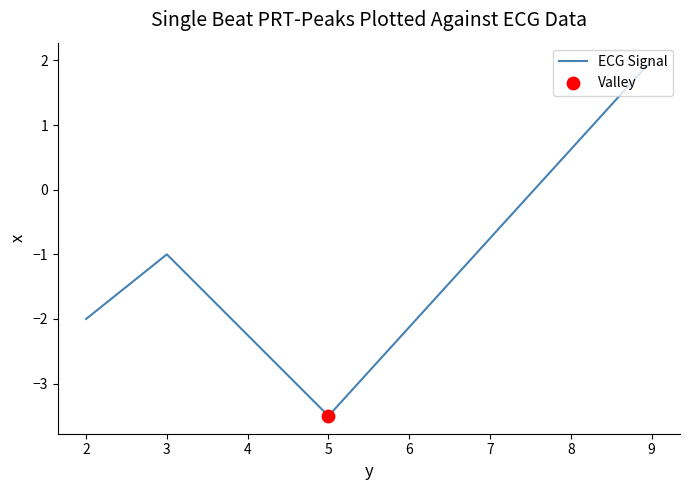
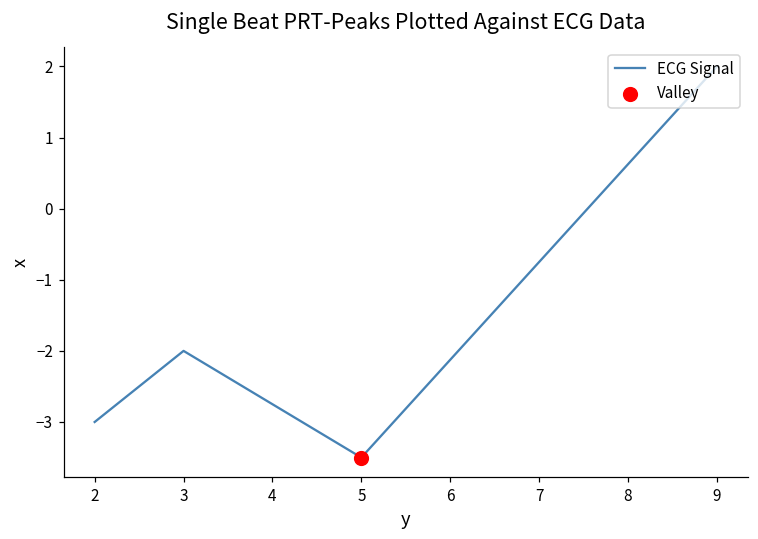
  {
    "ECG Signal": {
-     "2": -2,
-     "3": -1
+     "2": -3,
+     "3": -2
    }
  }
